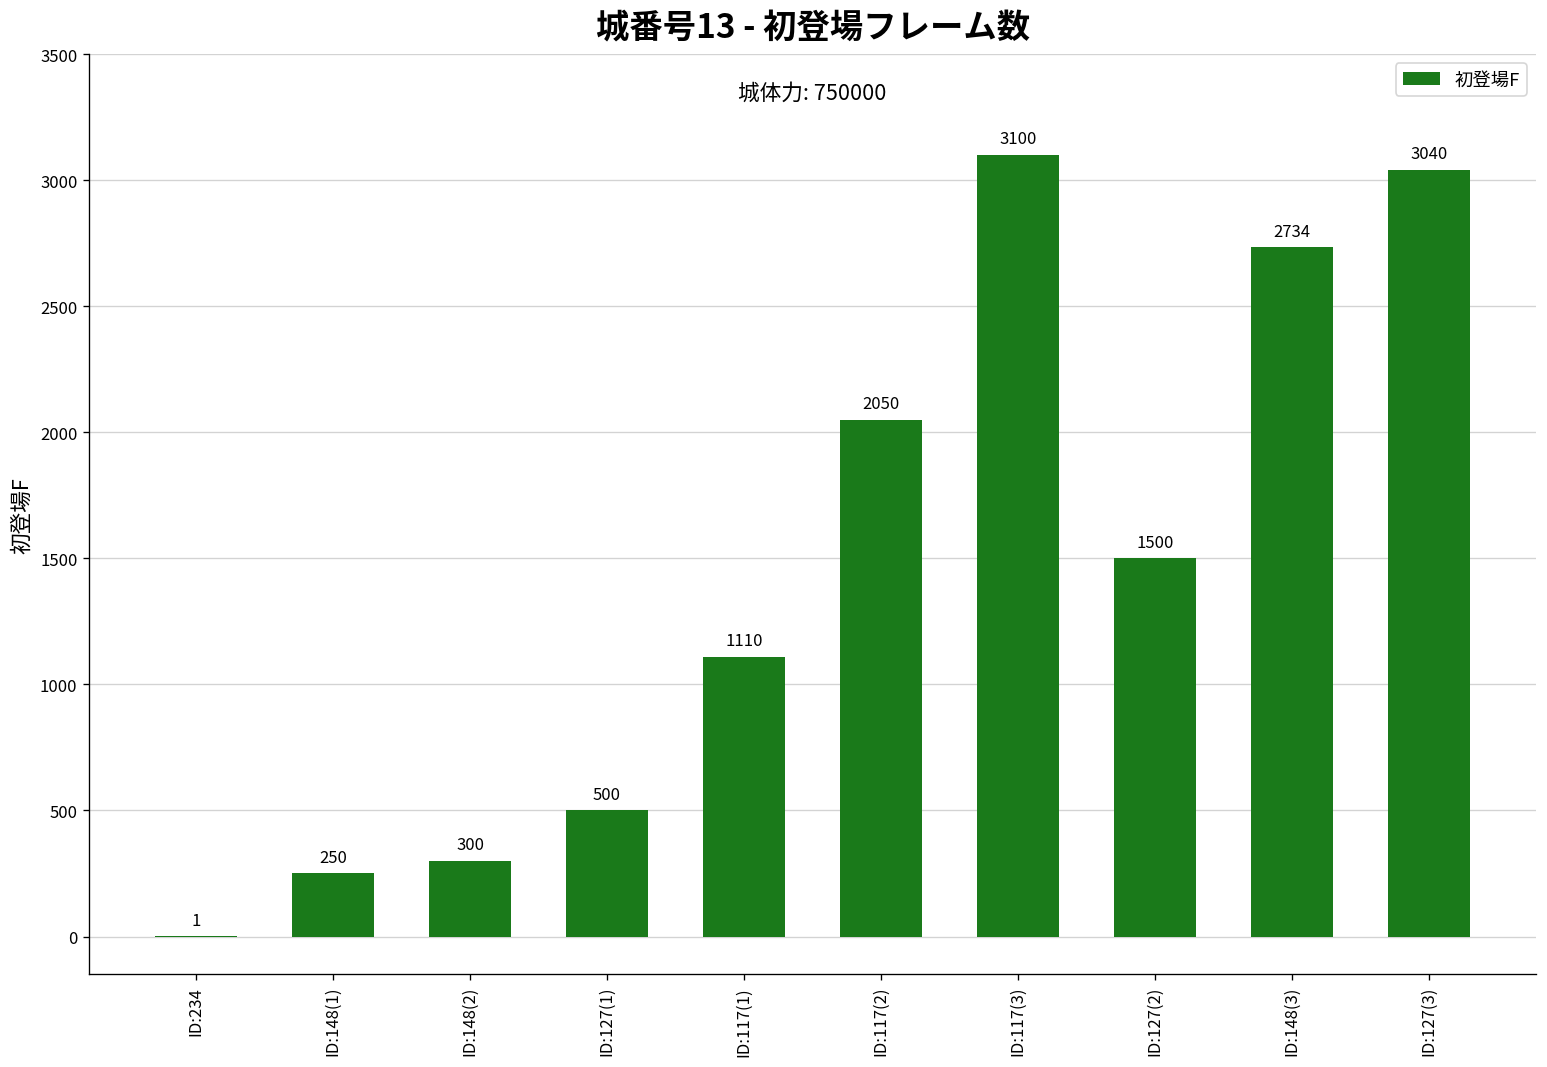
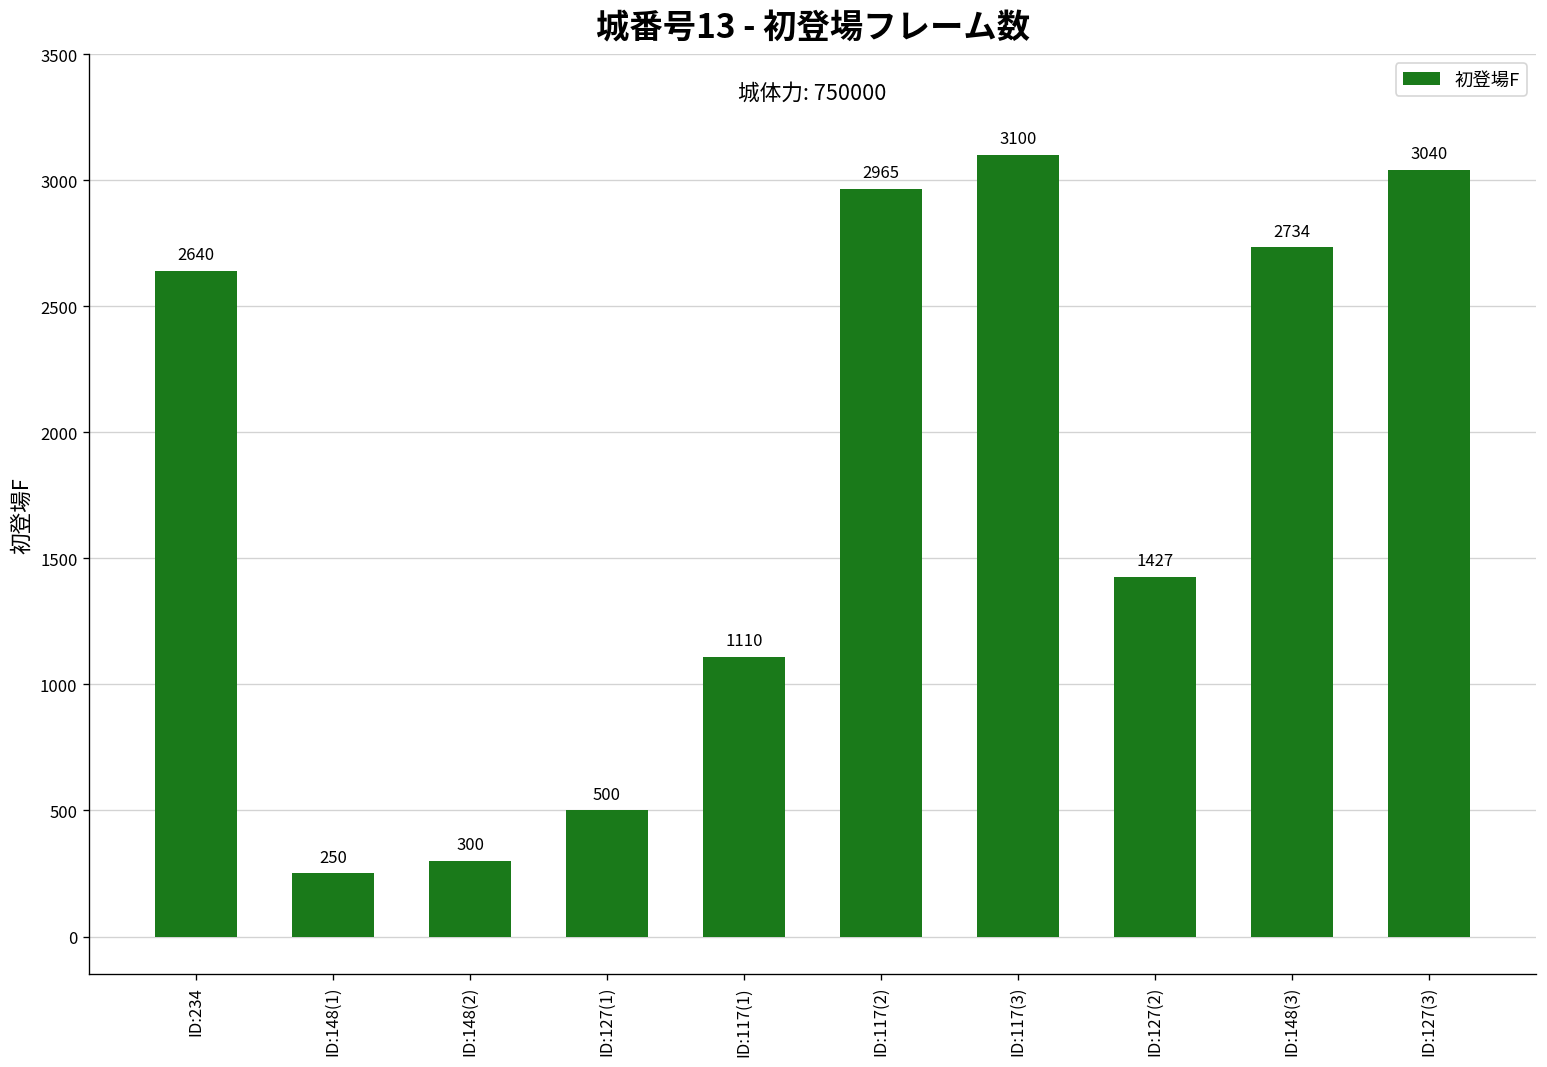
  {
-   "ID:234": 1,
+   "ID:234": 2640,
    "ID:148(1)": 250,
    "ID:148(2)": 300,
    "ID:127(1)": 500,
    "ID:117(1)": 1110,
-   "ID:117(2)": 2050,
+   "ID:117(2)": 2965,
    "ID:117(3)": 3100,
-   "ID:127(2)": 1500,
+   "ID:127(2)": 1427,
    "ID:148(3)": 2734,
    "ID:127(3)": 3040
  }
